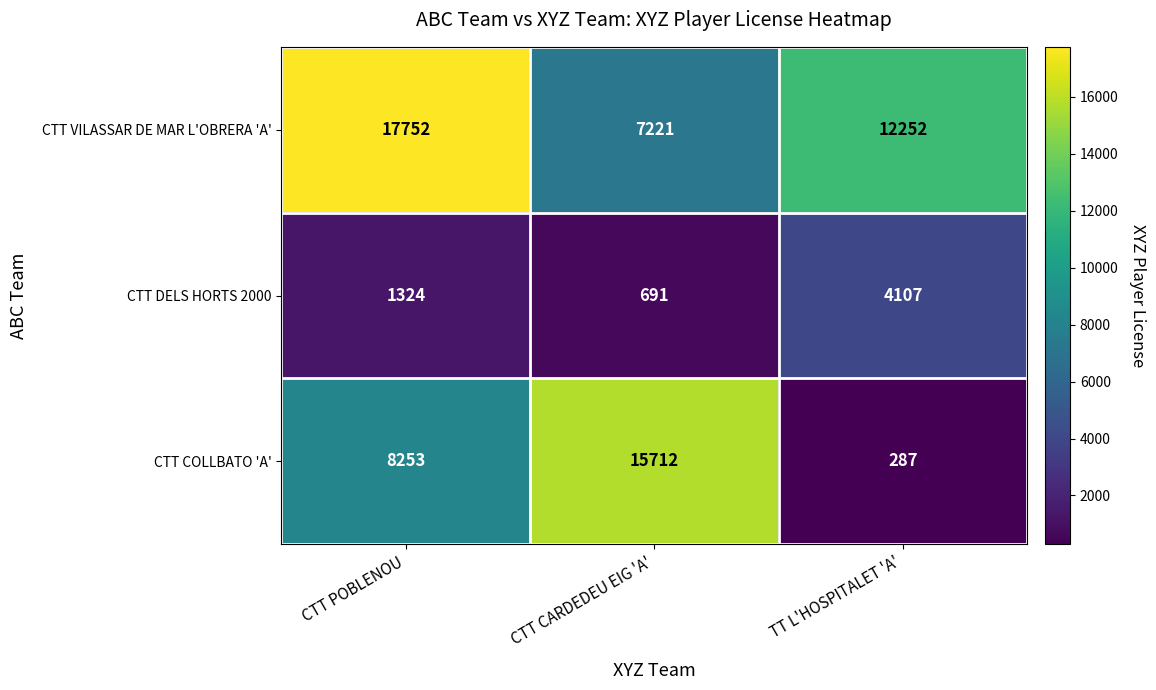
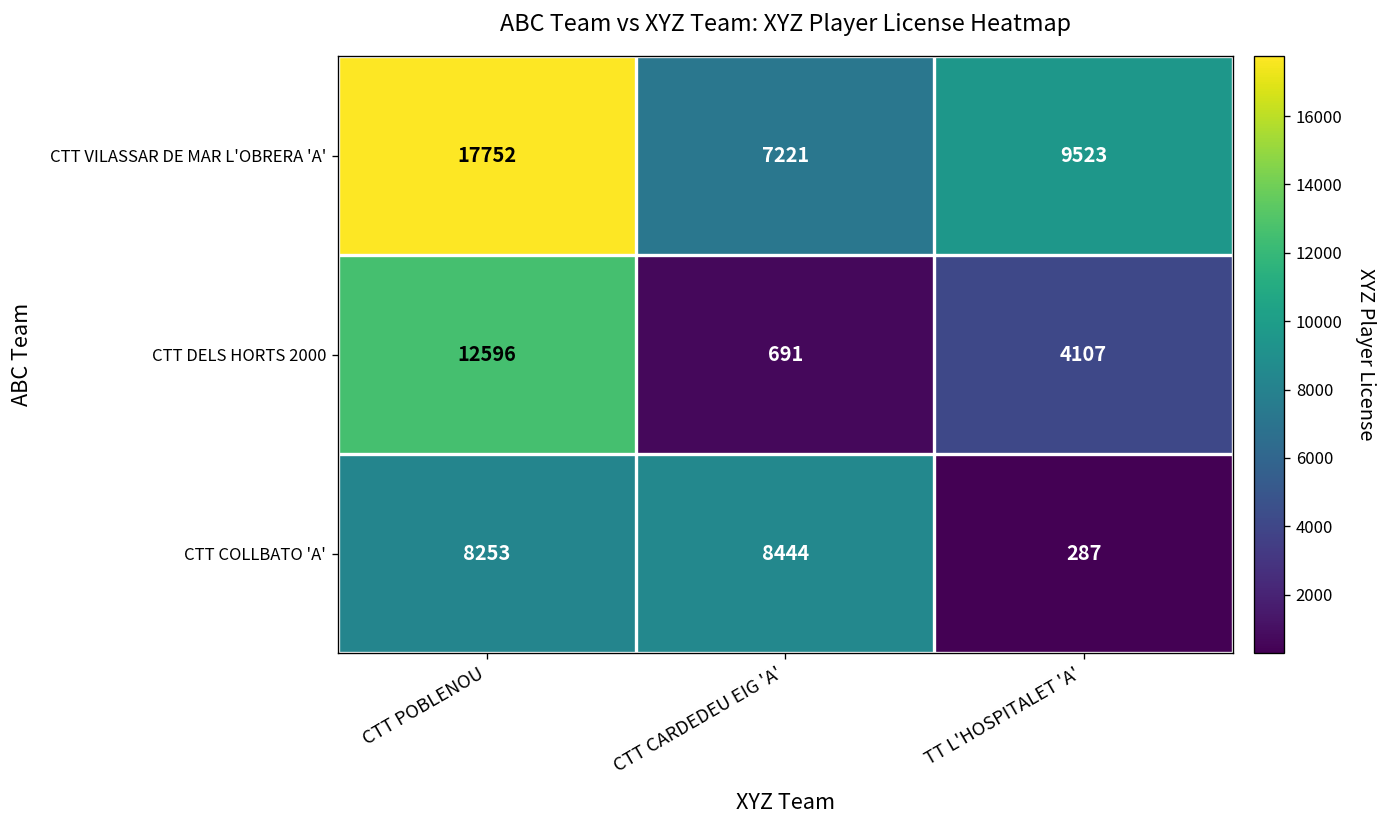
  {
    "CTT VILASSAR DE MAR L'OBRERA 'A'": {
      "CTT POBLENOU": 17752,
      "CTT CARDEDEU EIG 'A'": 7221,
-     "TT L'HOSPITALET 'A'": 12252
+     "TT L'HOSPITALET 'A'": 9523
    },
    "CTT DELS HORTS 2000": {
-     "CTT POBLENOU": 1324,
+     "CTT POBLENOU": 12596,
      "CTT CARDEDEU EIG 'A'": 691,
      "TT L'HOSPITALET 'A'": 4107
    },
    "CTT COLLBATO 'A'": {
      "CTT POBLENOU": 8253,
-     "CTT CARDEDEU EIG 'A'": 15712,
+     "CTT CARDEDEU EIG 'A'": 8444,
      "TT L'HOSPITALET 'A'": 287
    }
  }
